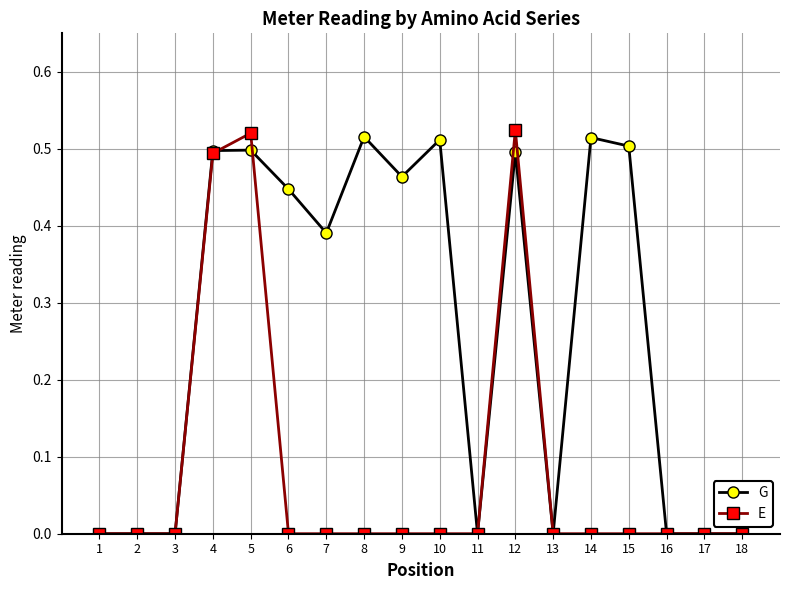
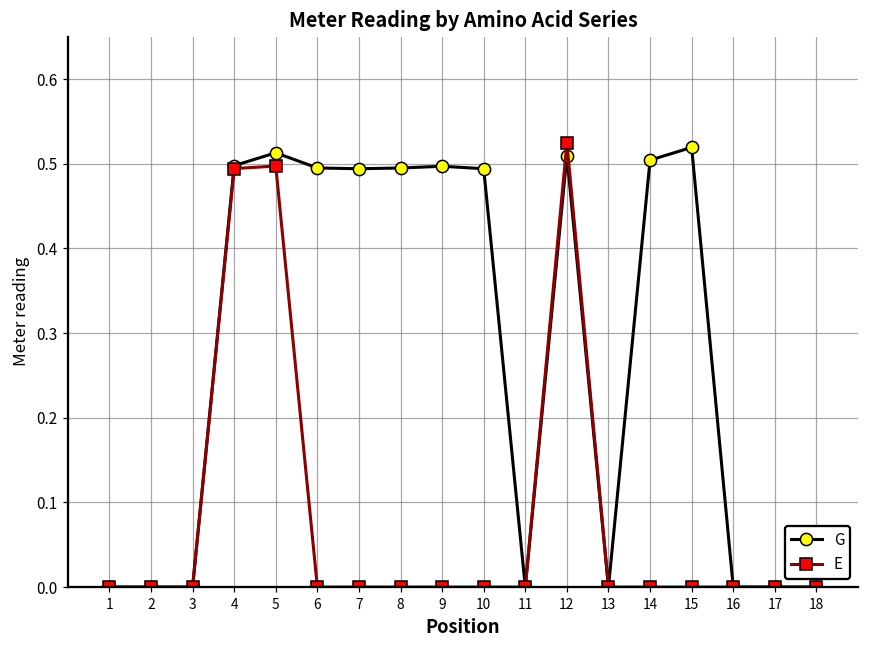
  {
    "G": {
      "4": 0.50,
-     "5": 0.50,
-     "6": 0.45,
-     "7": 0.39,
-     "8": 0.52,
-     "9": 0.46,
-     "10": 0.51,
-     "12": 0.50,
-     "14": 0.51,
-     "15": 0.50
+     "5": 0.51,
+     "6": 0.49,
+     "7": 0.49,
+     "8": 0.49,
+     "9": 0.50,
+     "10": 0.49,
+     "12": 0.51,
+     "14": 0.50,
+     "15": 0.52
    },
    "E": {
      "4": 0.49,
-     "5": 0.52,
+     "5": 0.50,
      "6": 0.00,
      "7": 0.00,
      "8": 0.00,
      "9": 0.00,
      "10": 0.00,
      "12": 0.52,
      "14": 0.00,
      "15": 0.00
    }
  }
